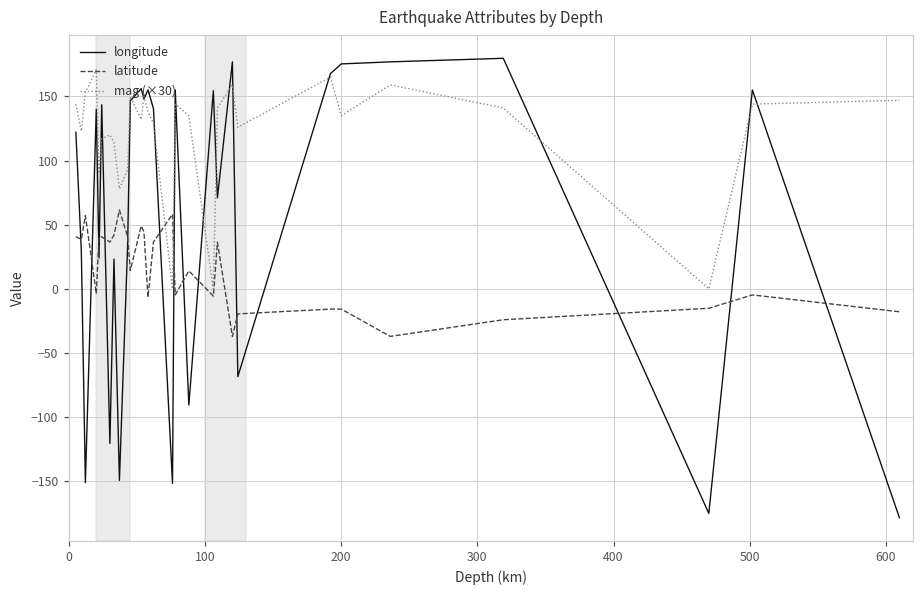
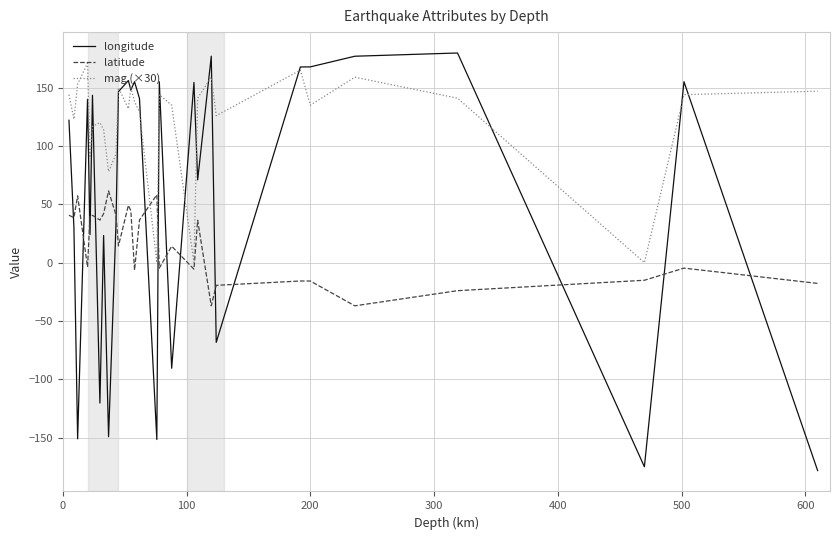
  {
    "longitude": {
-     "200": 175
+     "200": 168
    },
    "latitude": {
      "200": -16
    },
    "mag (×30)": {
      "200": 135
    }
  }
